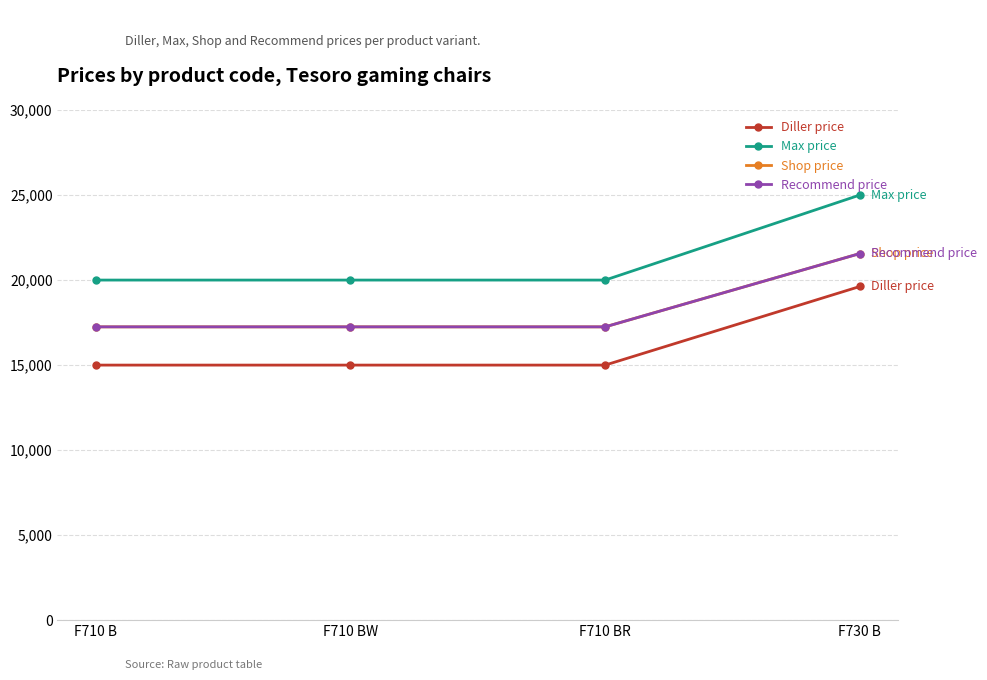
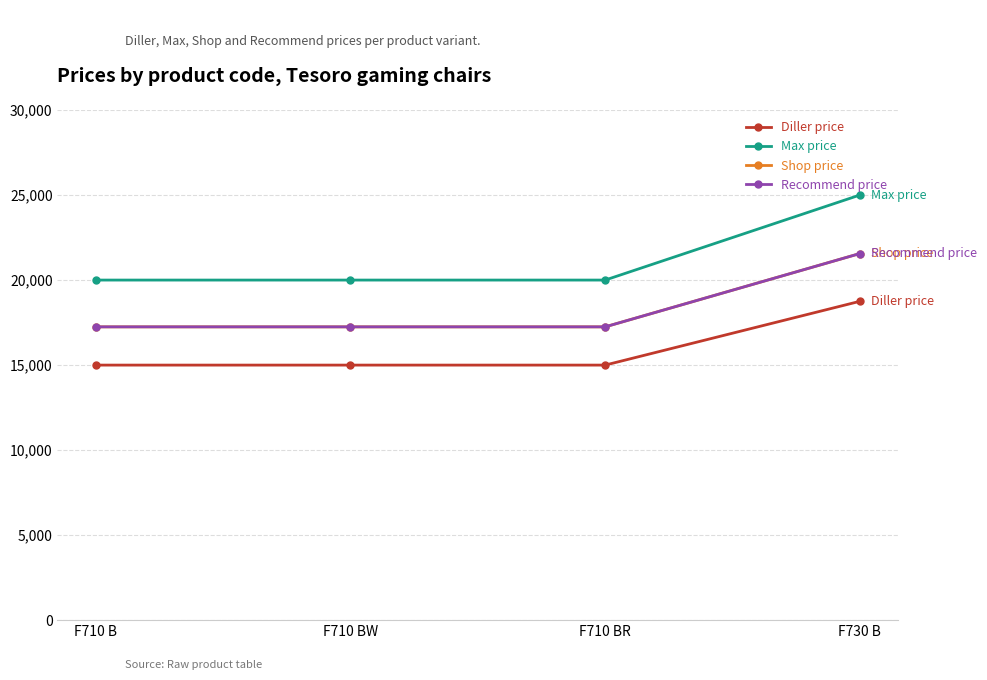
  {
    "Diller price": {
      "F710 B": "15,000",
      "F710 BW": "15,000",
      "F710 BR": "15,000",
-     "F730 B": "19,600"
+     "F730 B": "18,700"
    },
    "Max price": {
      "F710 B": "20,000",
      "F710 BW": "20,000",
      "F710 BR": "20,000",
      "F730 B": "25,000"
    },
    "Recommend price": {
      "F710 B": "17,200",
      "F710 BW": "17,200",
      "F710 BR": "17,200",
      "F730 B": "21,600"
    }
  }
